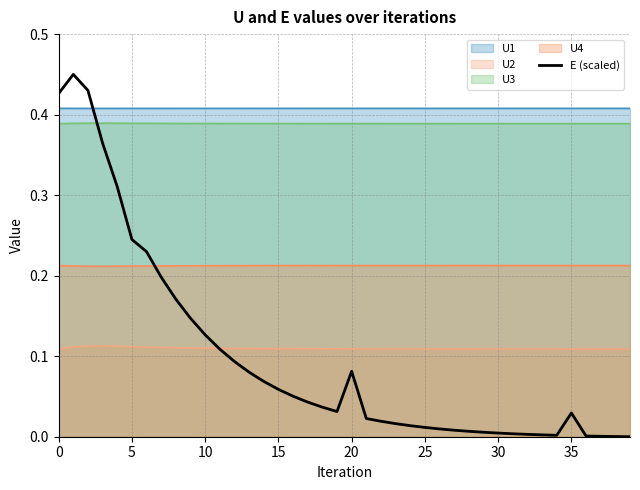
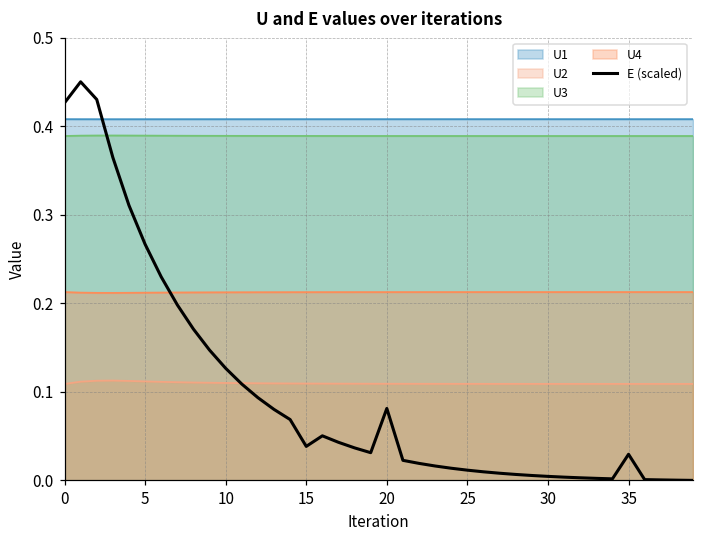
  {
    "E (scaled)": {
      "0": 0.43,
-     "5": 0.24,
+     "5": 0.27,
      "10": 0.13,
-     "15": 0.06,
+     "15": 0.04,
      "20": 0.08,
      "25": 0.01,
      "30": 0.00,
      "35": 0.03
    }
  }
